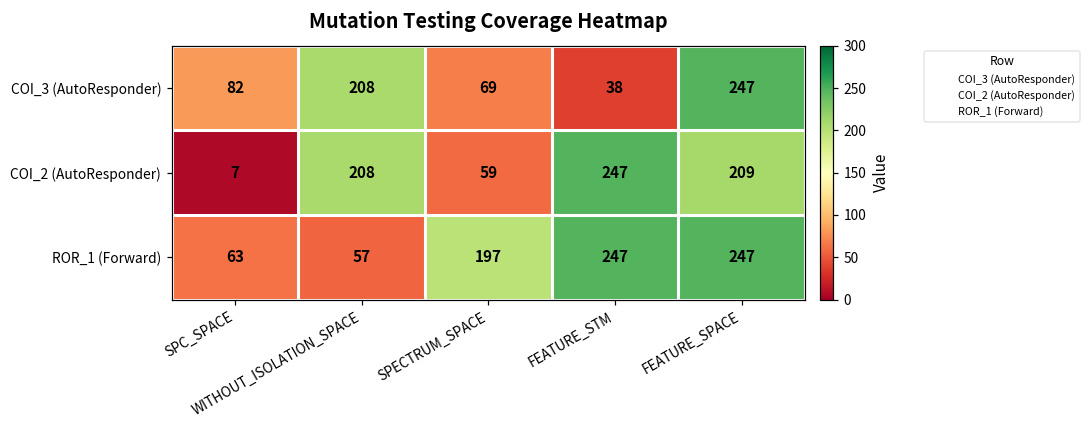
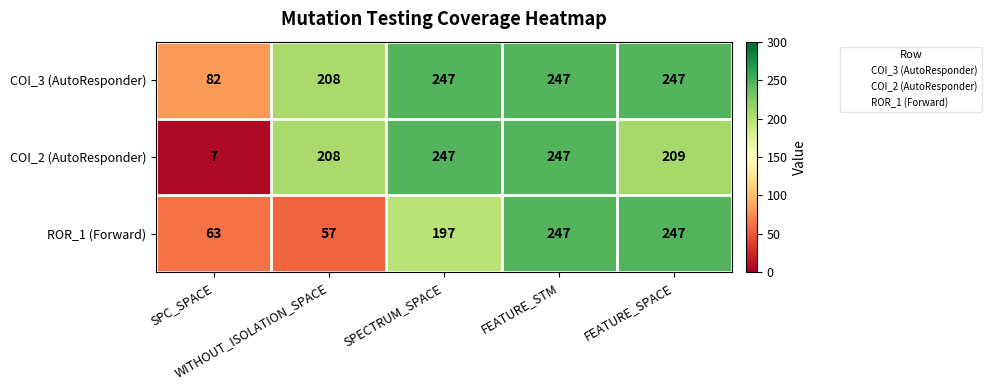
  {
    "COI_3 (AutoResponder)": {
      "SPC_SPACE": 82,
      "WITHOUT_ISOLATION_SPACE": 208,
-     "SPECTRUM_SPACE": 69,
-     "FEATURE_STM": 38,
+     "SPECTRUM_SPACE": 247,
+     "FEATURE_STM": 247,
      "FEATURE_SPACE": 247
    },
    "COI_2 (AutoResponder)": {
      "SPC_SPACE": 7,
      "WITHOUT_ISOLATION_SPACE": 208,
-     "SPECTRUM_SPACE": 59,
+     "SPECTRUM_SPACE": 247,
      "FEATURE_STM": 247,
      "FEATURE_SPACE": 209
    },
    "ROR_1 (Forward)": {
      "SPC_SPACE": 63,
      "WITHOUT_ISOLATION_SPACE": 57,
      "SPECTRUM_SPACE": 197,
      "FEATURE_STM": 247,
      "FEATURE_SPACE": 247
    }
  }
